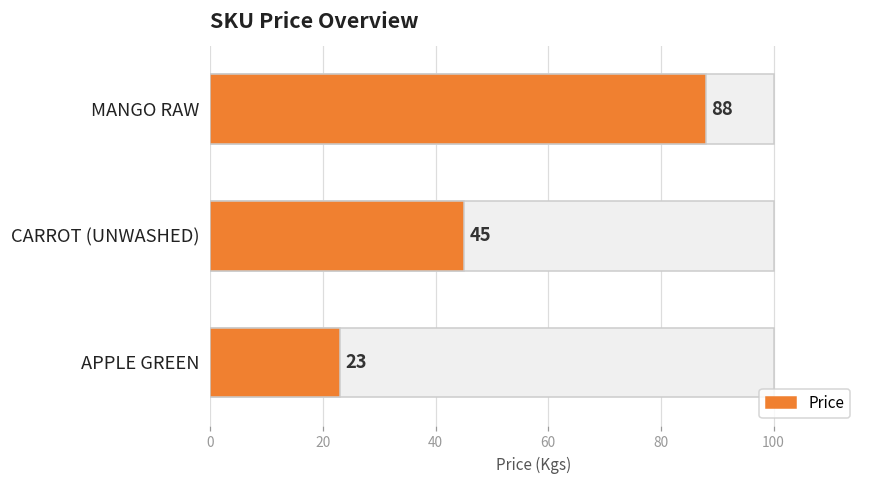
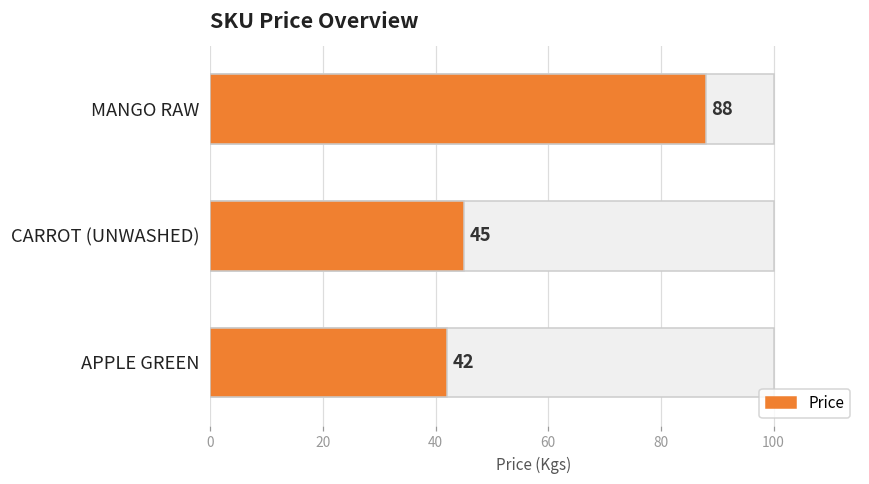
  {
    "Price": {
-     "APPLE GREEN": 23
+     "APPLE GREEN": 42
    }
  }
